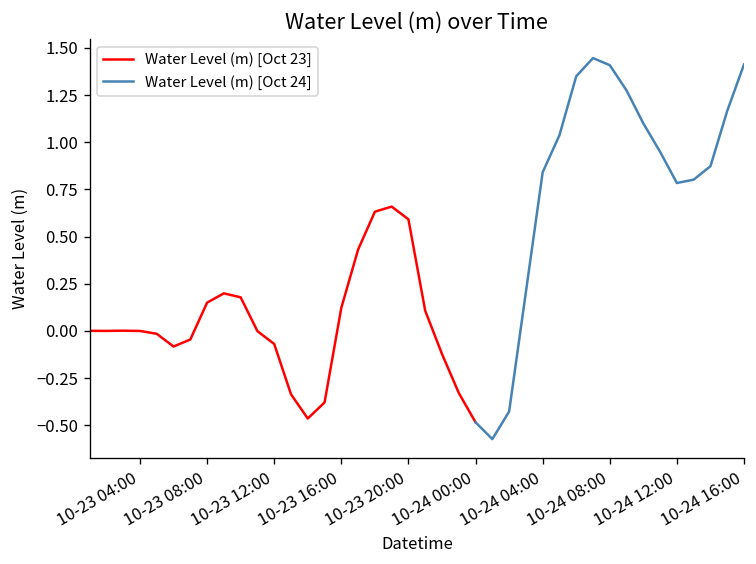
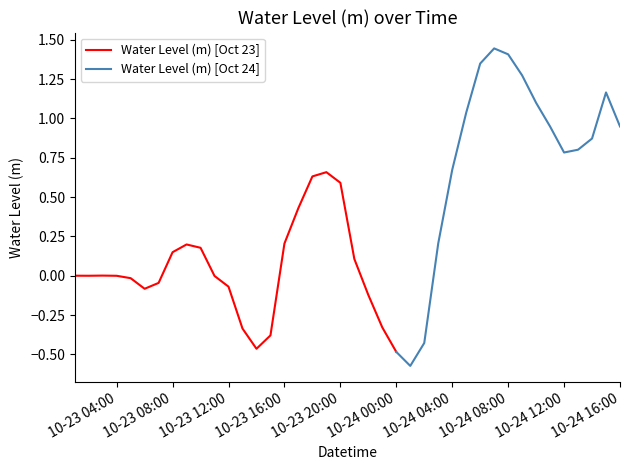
  {
    "Water Level (m) [Oct 23]": {
      "10-23 04:00": 0.00,
      "10-23 08:00": 0.15,
      "10-23 12:00": -0.07,
-     "10-23 16:00": 0.12,
+     "10-23 16:00": 0.20,
      "10-23 20:00": 0.59
    },
    "Water Level (m) [Oct 24]": {
-     "10-24 04:00": 0.84,
+     "10-24 04:00": 0.67,
      "10-24 08:00": 1.41,
      "10-24 12:00": 0.78,
-     "10-24 16:00": 1.41
+     "10-24 16:00": 0.95
    }
  }
